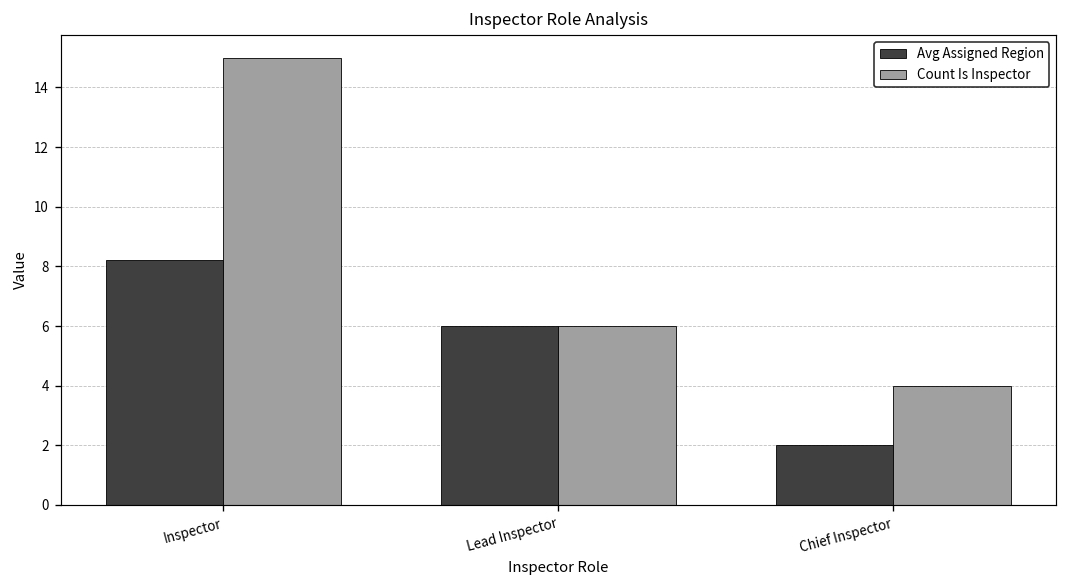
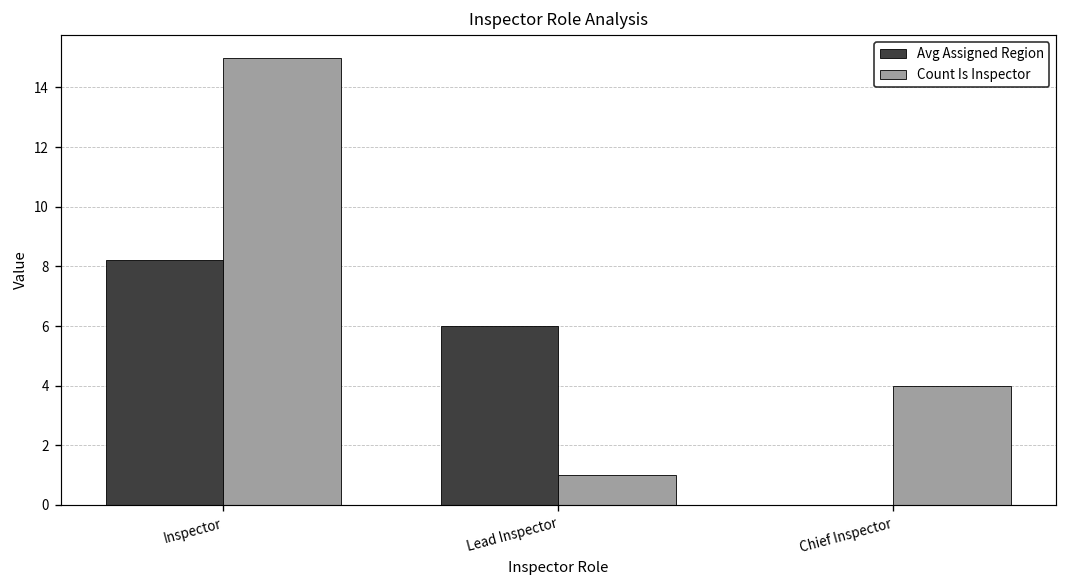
  {
    "Avg Assigned Region": {
      "Inspector": 8.2,
      "Lead Inspector": 6,
-     "Chief Inspector": 2
+     "Chief Inspector": 0
    },
    "Count Is Inspector": {
      "Inspector": 15,
-     "Lead Inspector": 6,
+     "Lead Inspector": 1,
      "Chief Inspector": 4
    }
  }
